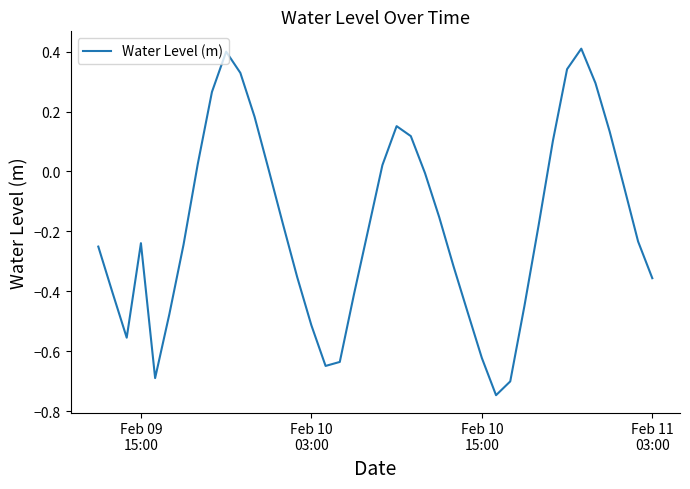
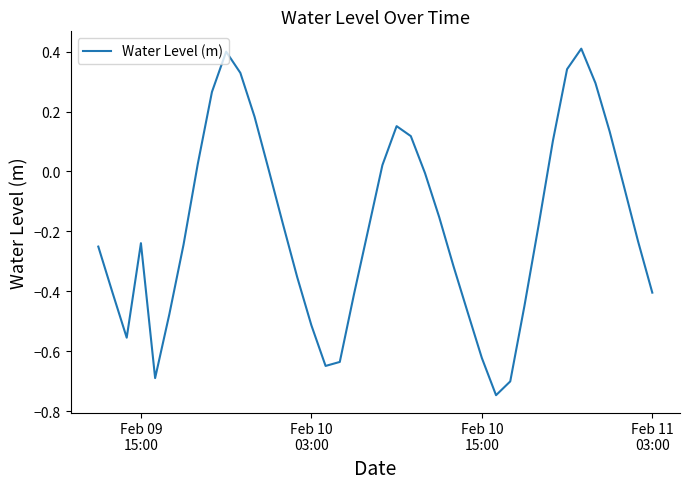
  {
    "Feb 09 15:00": -0.24,
    "Feb 10 03:00": -0.51,
    "Feb 10 15:00": -0.62,
-   "Feb 11 03:00": -0.36
+   "Feb 11 03:00": -0.40
  }
